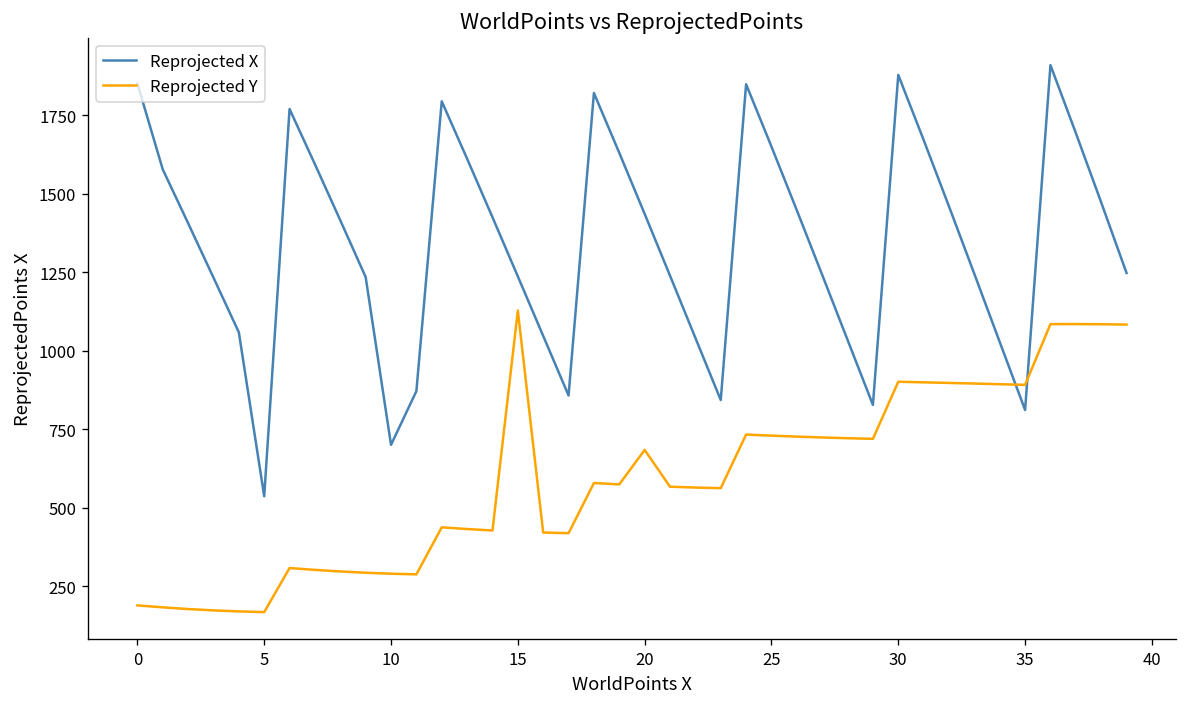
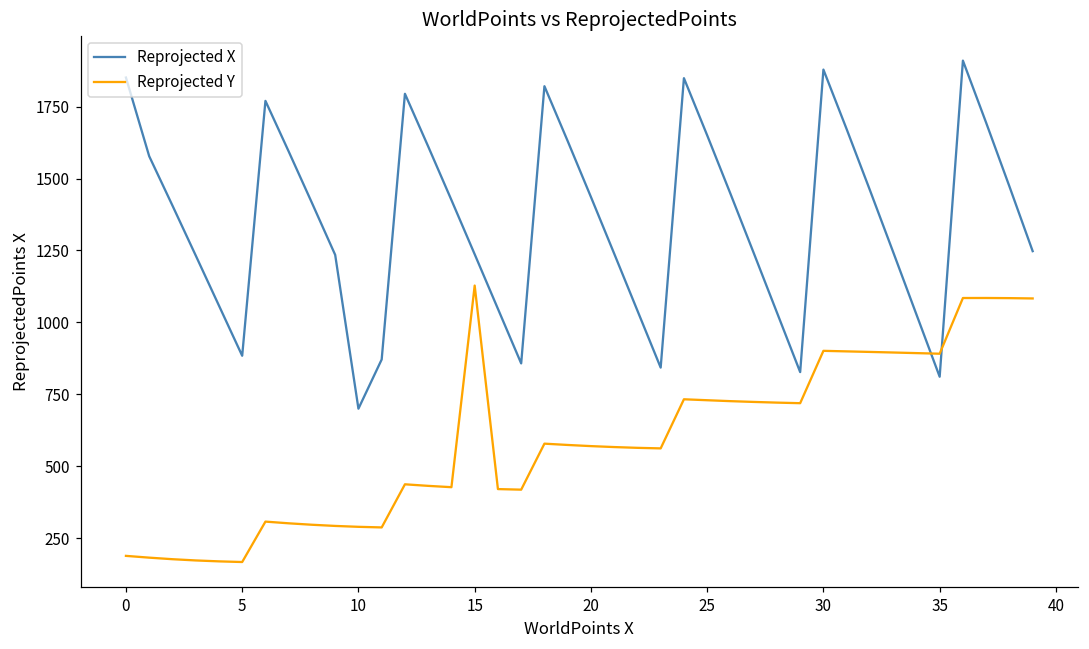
  {
    "Reprojected X": {
-     "5": 540,
+     "5": 880,
      "10": 700,
      "15": 1240,
      "20": 1440,
      "25": 1650,
      "30": 1880,
      "35": 810
    },
    "Reprojected Y": {
      "0": 190,
      "5": 170,
      "10": 290,
      "15": 1130,
-     "20": 680,
+     "20": 570,
      "25": 730,
      "30": 900,
      "35": 890
    }
  }
